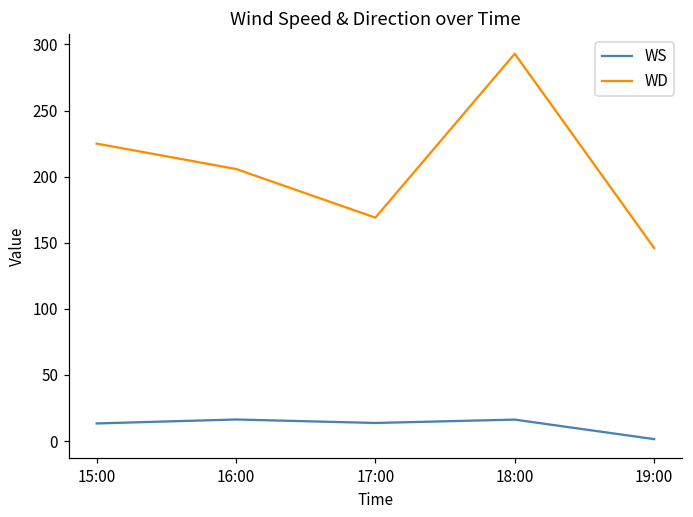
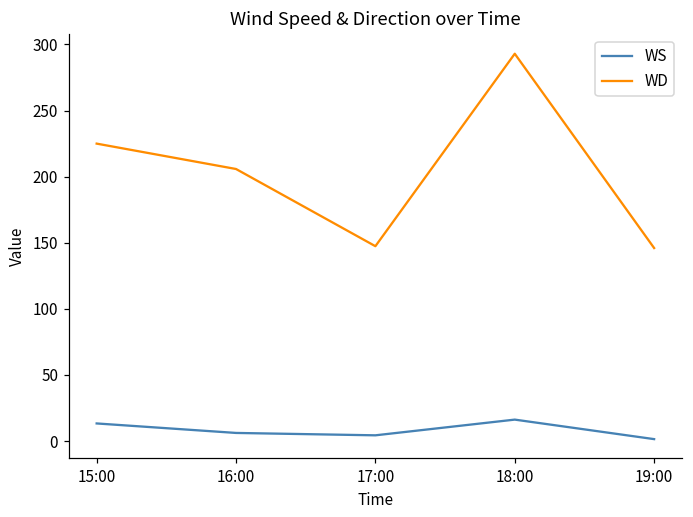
  {
    "WS": {
      "15:00": 13,
-     "16:00": 16,
-     "17:00": 14,
+     "16:00": 6,
+     "17:00": 4,
      "18:00": 16,
      "19:00": 1
    },
    "WD": {
      "15:00": 225,
      "16:00": 206,
-     "17:00": 169,
+     "17:00": 147,
      "18:00": 293,
      "19:00": 146
    }
  }
